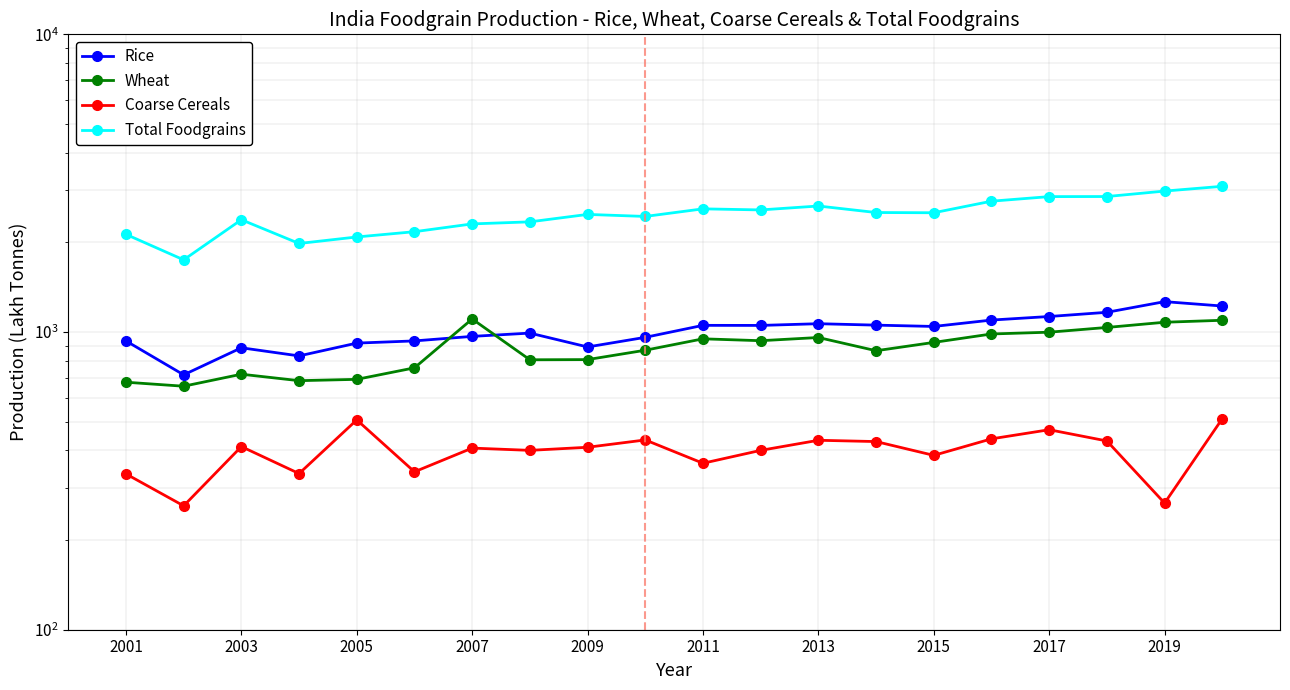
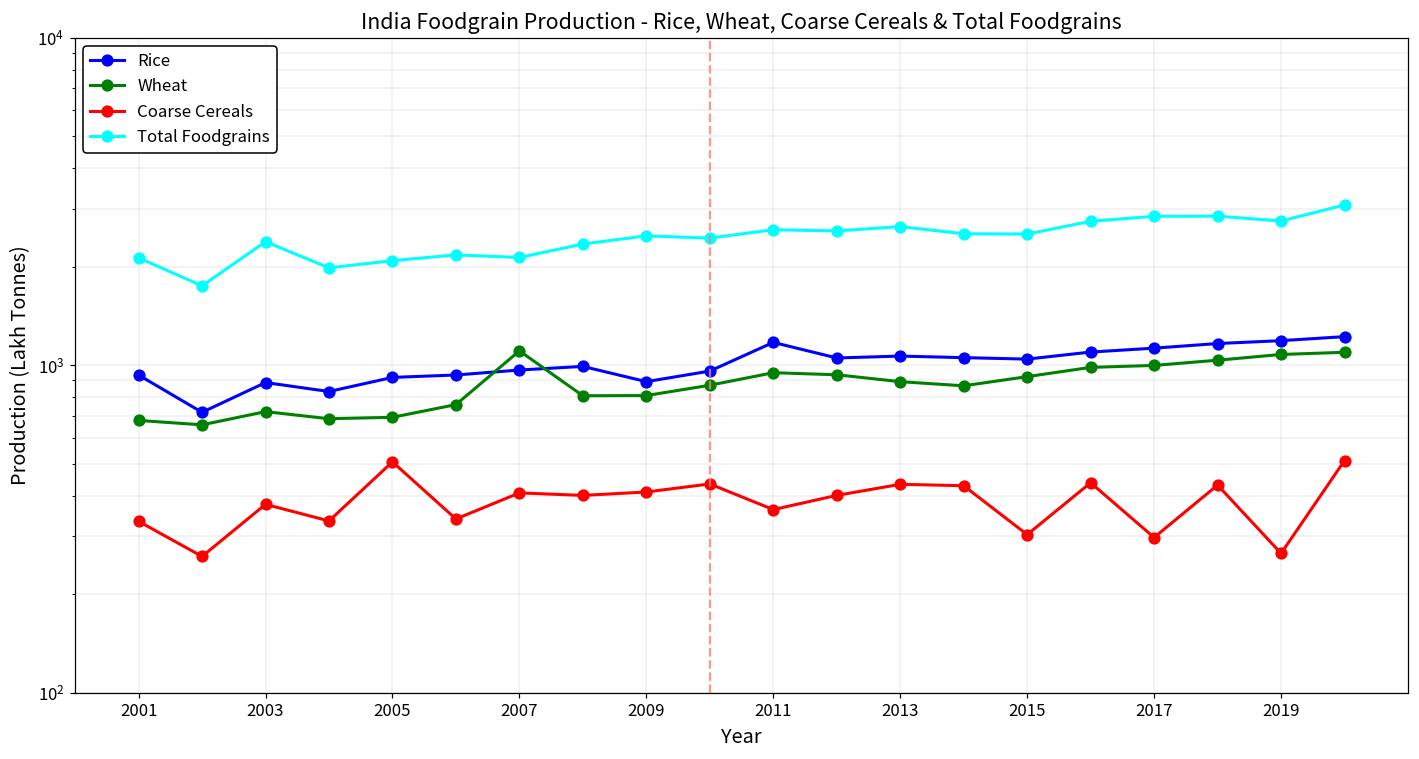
  {
    "Rice": {
      "2001": 930,
      "2003": 890,
      "2005": 920,
      "2007": 970,
      "2009": 890,
-     "2011": 1050,
+     "2011": 1170,
      "2013": 1070,
      "2015": 1040,
      "2017": 1130,
-     "2019": 1260
+     "2019": 1190
    },
    "Wheat": {
      "2001": 680,
      "2003": 720,
      "2005": 690,
      "2007": 1110,
      "2009": 810,
      "2011": 950,
-     "2013": 960,
+     "2013": 890,
      "2015": 920,
      "2017": 1000,
      "2019": 1080
    },
    "Coarse Cereals": {
      "2001": 330,
-     "2003": 410,
+     "2003": 380,
      "2005": 510,
      "2007": 410,
      "2009": 410,
      "2011": 360,
      "2013": 430,
-     "2015": 390,
-     "2017": 470,
+     "2015": 300,
+     "2017": 300,
      "2019": 270
    },
    "Total Foodgrains": {
      "2001": 2100,
      "2003": 2400,
      "2005": 2100,
-     "2007": 2300,
+     "2007": 2100,
      "2009": 2500,
      "2011": 2600,
      "2013": 2700,
      "2015": 2500,
      "2017": 2900,
-     "2019": 3000
+     "2019": 2800
    }
  }
